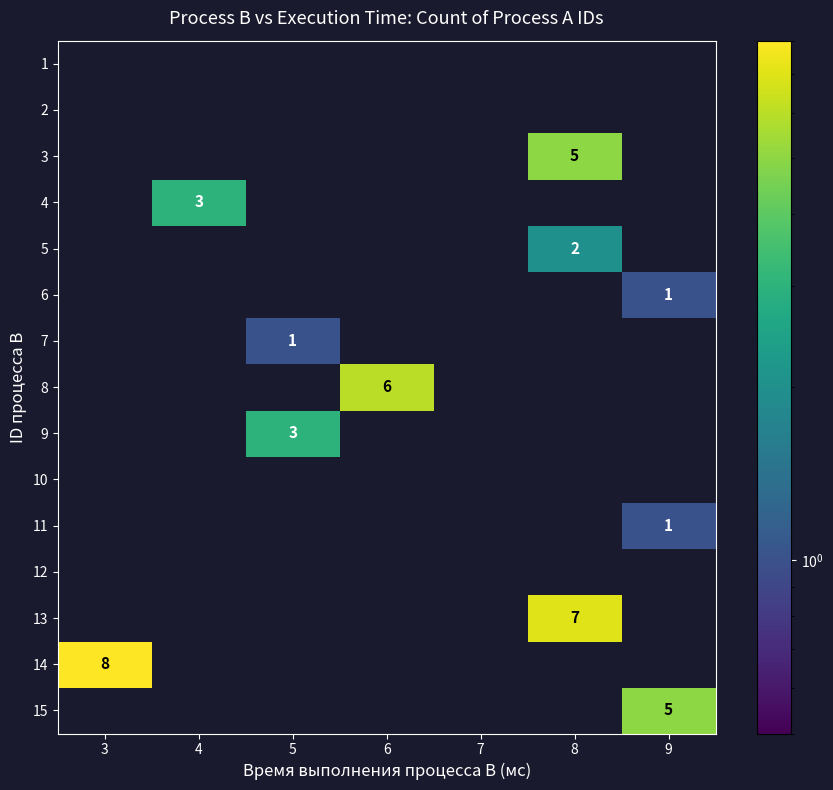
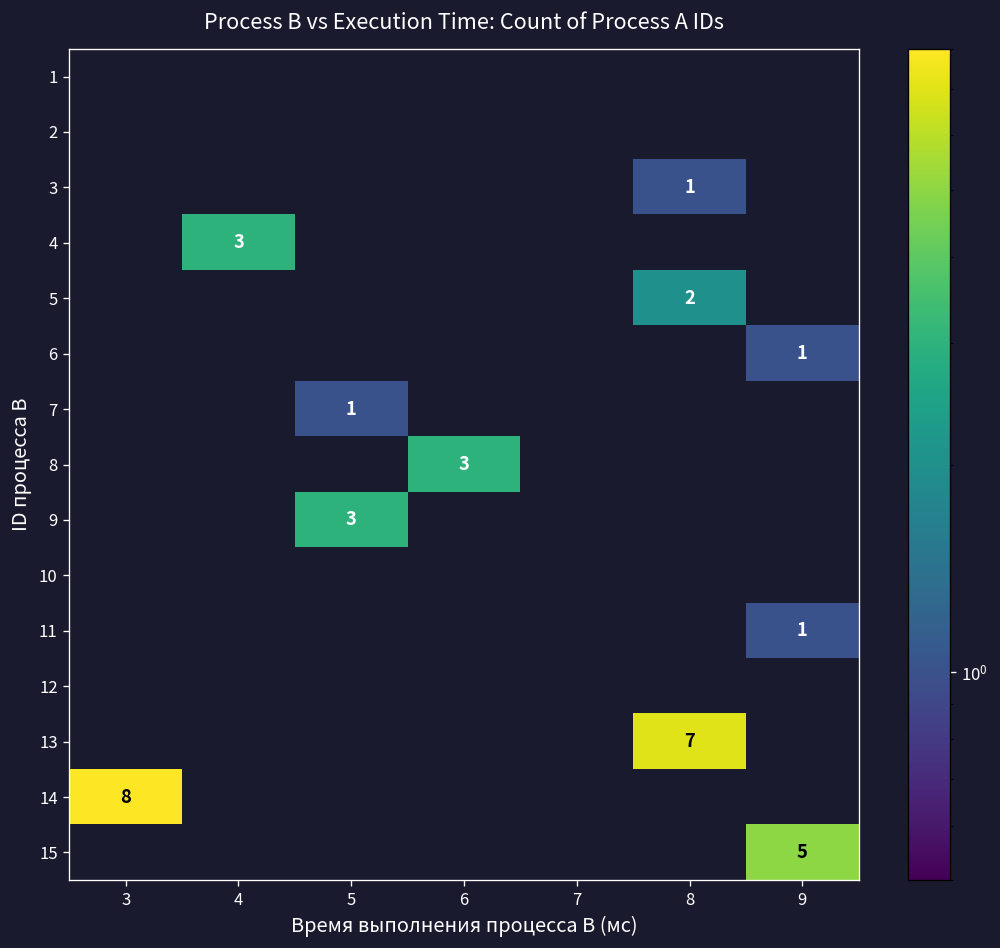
  {
    "3": {
-     "8": 5
+     "8": 1
    },
    "4": {
      "4": 3
    },
    "5": {
      "8": 2
    },
    "6": {
      "9": 1
    },
    "7": {
      "5": 1
    },
    "8": {
-     "6": 6
+     "6": 3
    },
    "9": {
      "5": 3
    },
    "11": {
      "9": 1
    },
    "13": {
      "8": 7
    },
    "14": {
      "3": 8
    },
    "15": {
      "9": 5
    }
  }
